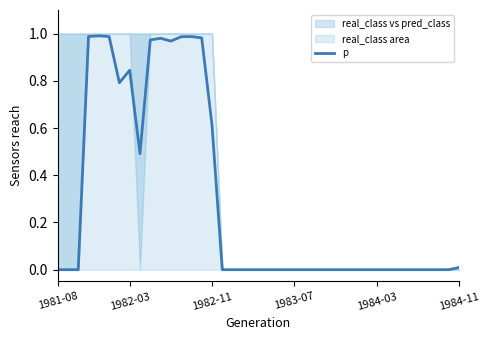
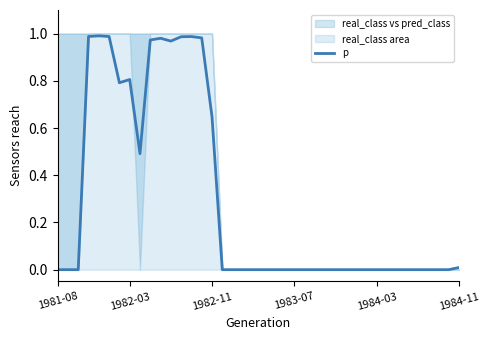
  {
    "p": {
      "1981-08": 0.00,
-     "1982-03": 0.85,
-     "1982-11": 0.61
+     "1982-03": 0.81,
+     "1982-11": 0.65
    },
    "real_class area": {
      "1981-08": 1.00,
      "1982-03": 1.00,
      "1982-11": 1.00
    }
  }
